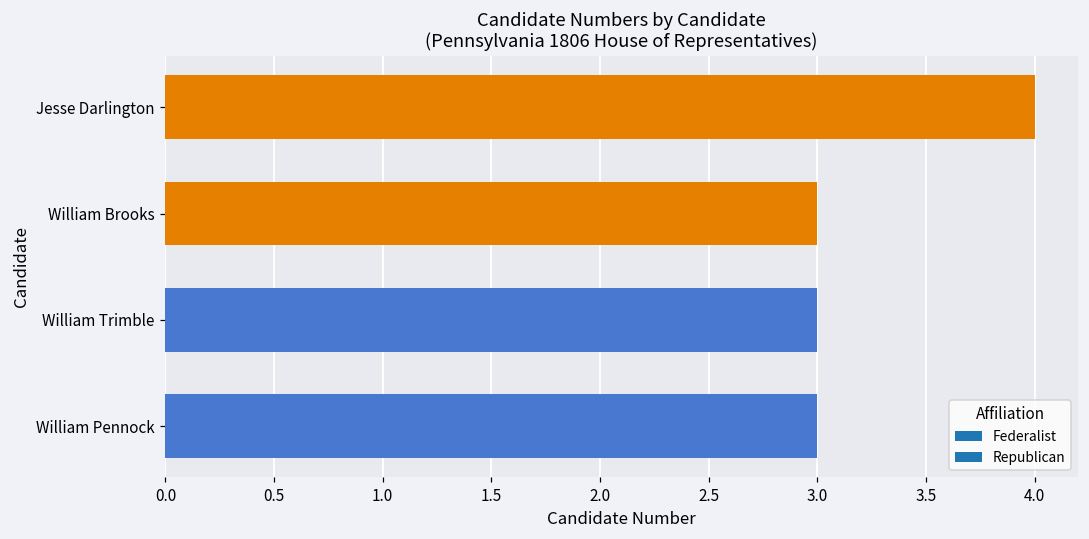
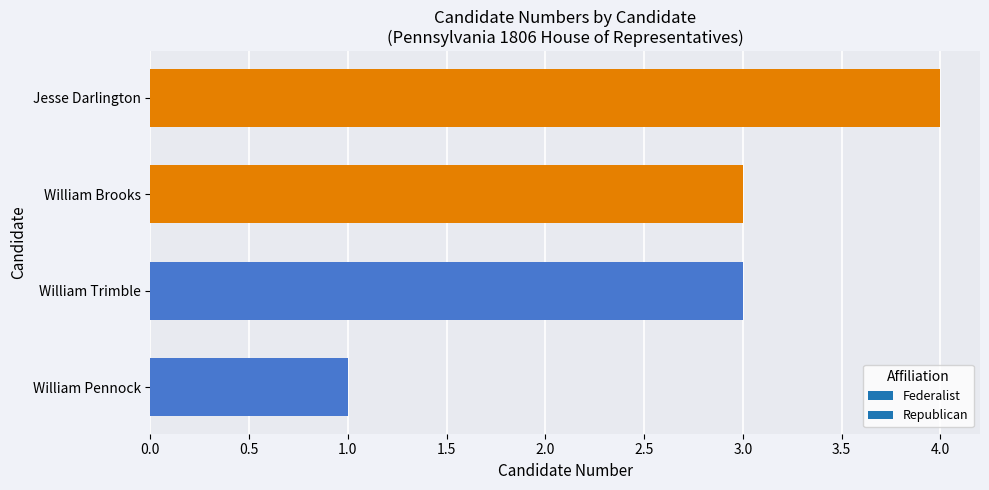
  {
    "Jesse Darlington": 4,
    "William Brooks": 3,
    "William Trimble": 3,
-   "William Pennock": 3
+   "William Pennock": 1
  }
